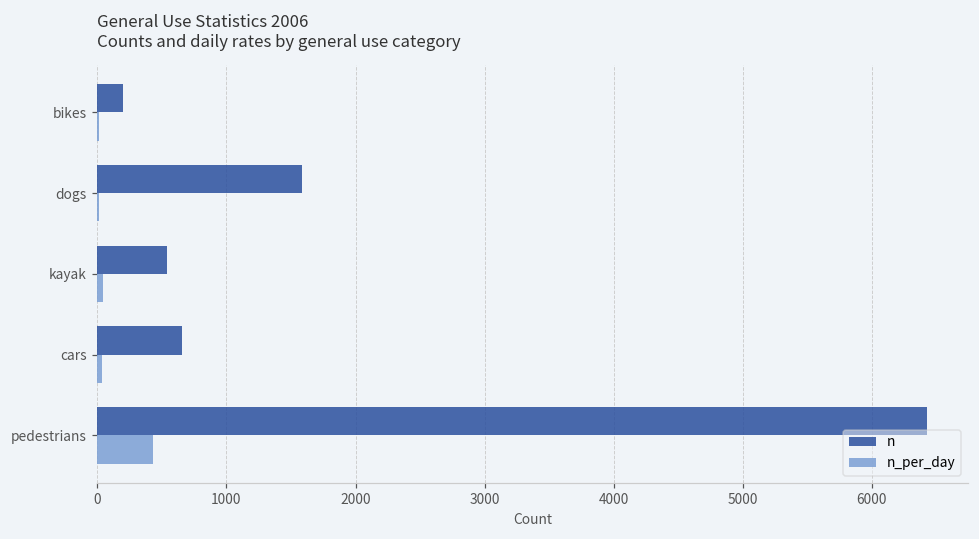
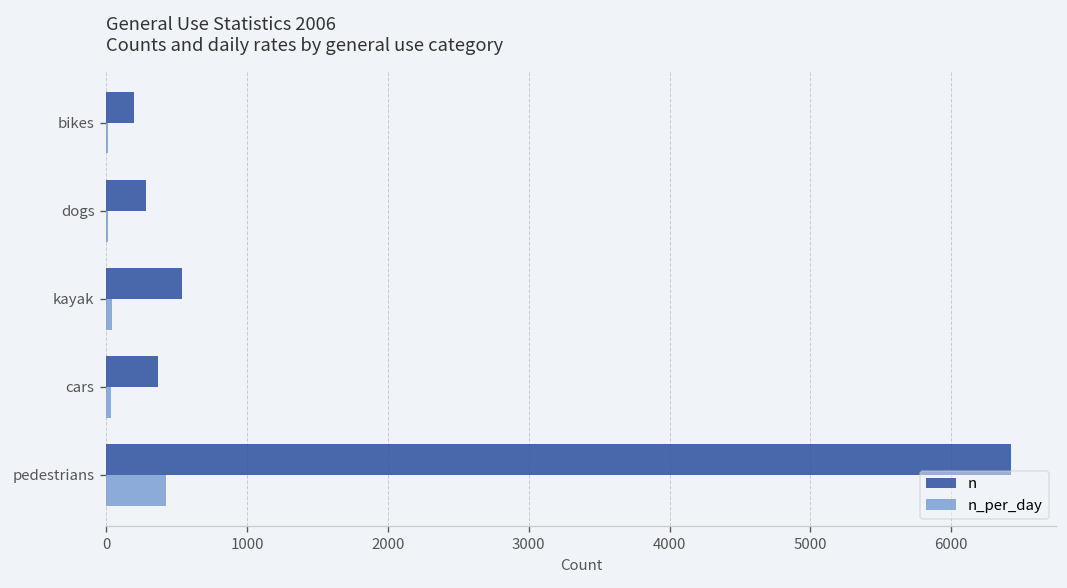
  {
    "n": {
      "bikes": 200,
-     "dogs": 1580,
+     "dogs": 280,
      "kayak": 540,
-     "cars": 650,
+     "cars": 370,
      "pedestrians": 6420
    },
    "n_per_day": {
      "kayak": 40,
      "cars": 30,
      "pedestrians": 430
    }
  }
